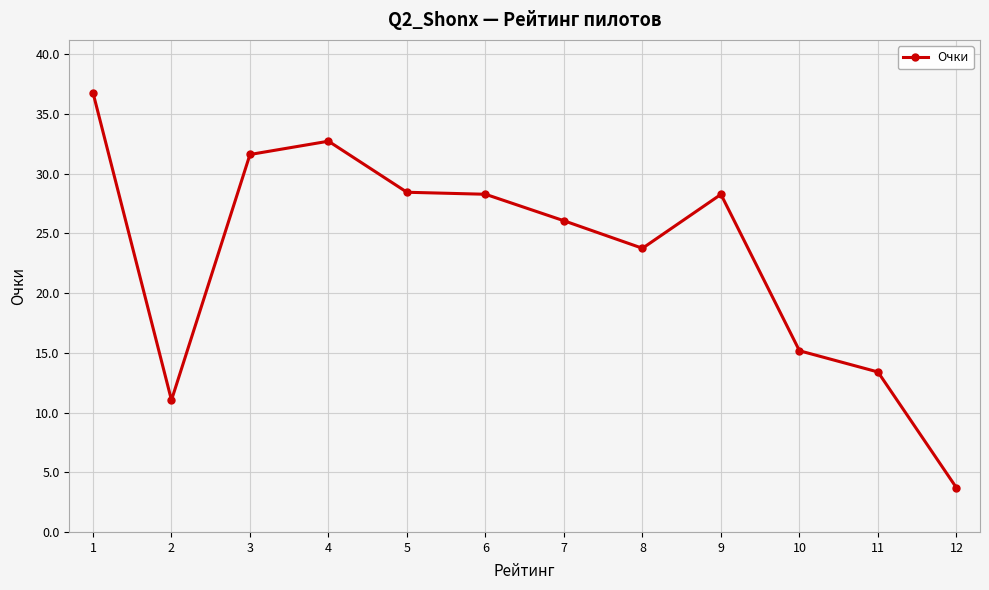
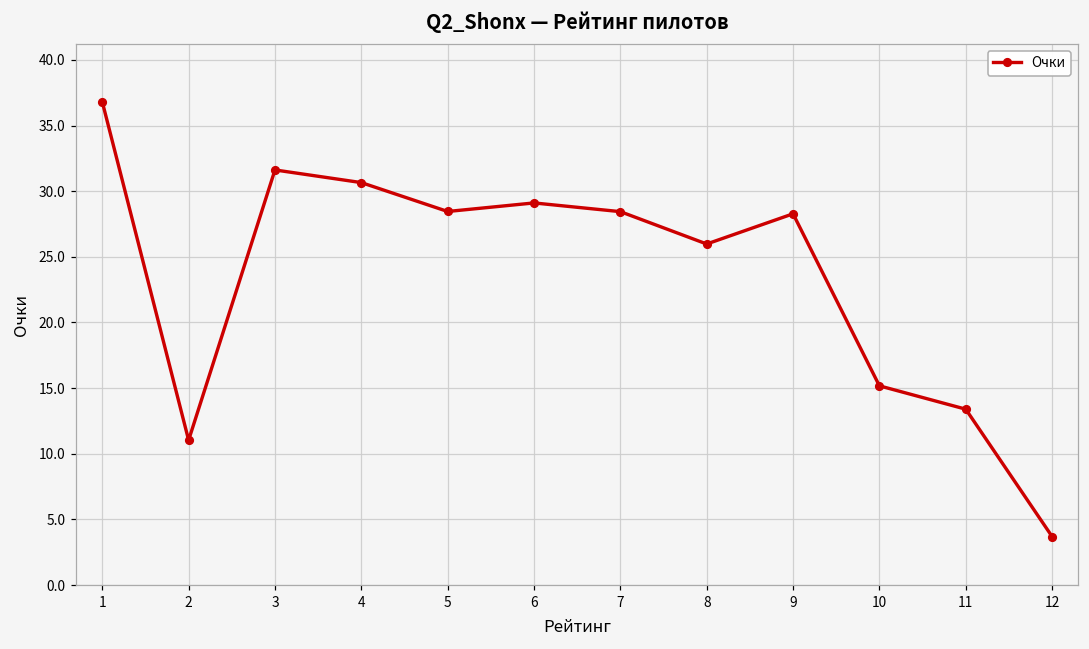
  {
    "1": 36.8,
    "2": 11.0,
    "3": 31.6,
-   "4": 32.7,
+   "4": 30.7,
    "5": 28.5,
-   "6": 28.3,
-   "7": 26.1,
-   "8": 23.8,
+   "6": 29.1,
+   "7": 28.4,
+   "8": 26.0,
    "9": 28.3,
    "10": 15.2,
    "11": 13.4,
    "12": 3.7
  }
